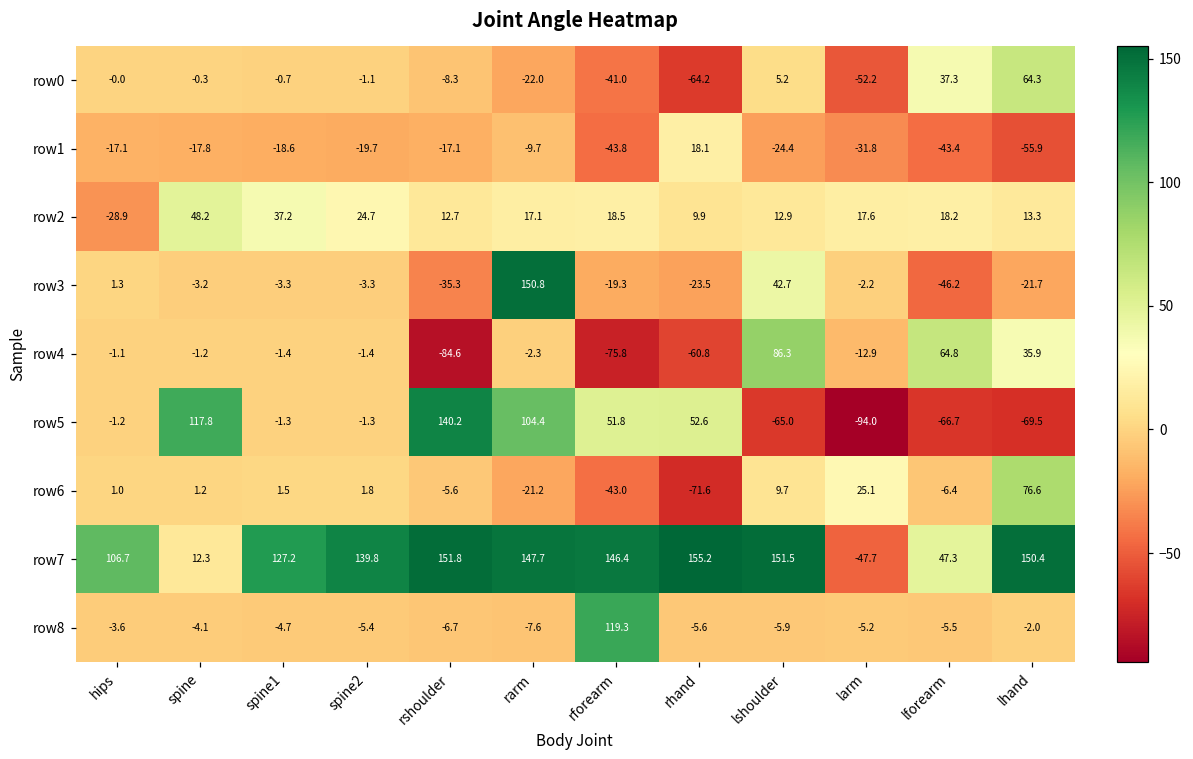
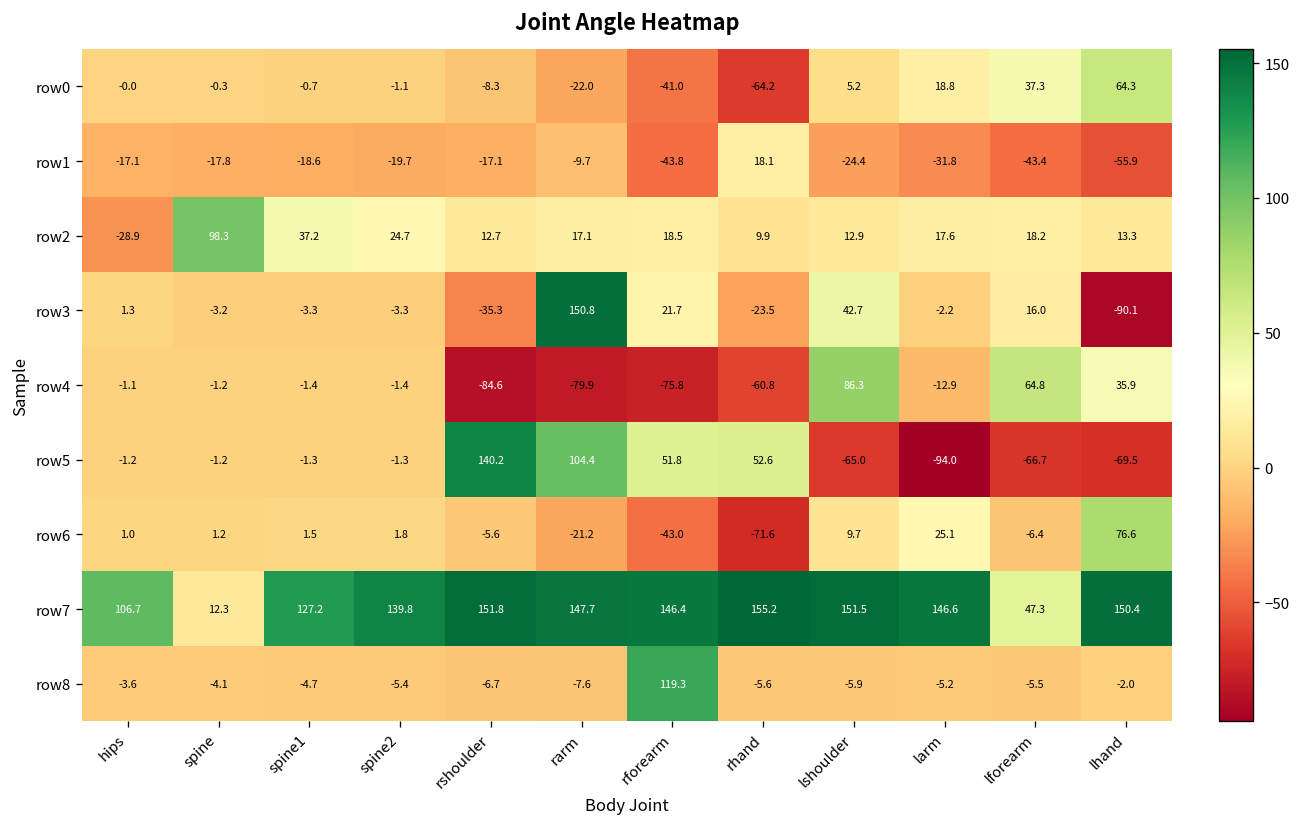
  {
    "row0": {
      "hips": -0.0,
      "spine": -0.3,
      "spine1": -0.7,
      "spine2": -1.1,
      "rshoulder": -8.3,
      "rarm": -22.0,
      "rforearm": -41.0,
      "rhand": -64.2,
      "lshoulder": 5.2,
-     "larm": -52.2,
+     "larm": 18.8,
      "lforearm": 37.3,
      "lhand": 64.3
    },
    "row1": {
      "hips": -17.1,
      "spine": -17.8,
      "spine1": -18.6,
      "spine2": -19.7,
      "rshoulder": -17.1,
      "rarm": -9.7,
      "rforearm": -43.8,
      "rhand": 18.1,
      "lshoulder": -24.4,
      "larm": -31.8,
      "lforearm": -43.4,
      "lhand": -55.9
    },
    "row2": {
      "hips": -28.9,
-     "spine": 48.2,
+     "spine": 98.3,
      "spine1": 37.2,
      "spine2": 24.7,
      "rshoulder": 12.7,
      "rarm": 17.1,
      "rforearm": 18.5,
      "rhand": 9.9,
      "lshoulder": 12.9,
      "larm": 17.6,
      "lforearm": 18.2,
      "lhand": 13.3
    },
    "row3": {
      "hips": 1.3,
      "spine": -3.2,
      "spine1": -3.3,
      "spine2": -3.3,
      "rshoulder": -35.3,
      "rarm": 150.8,
-     "rforearm": -19.3,
+     "rforearm": 21.7,
      "rhand": -23.5,
      "lshoulder": 42.7,
      "larm": -2.2,
-     "lforearm": -46.2,
-     "lhand": -21.7
+     "lforearm": 16.0,
+     "lhand": -90.1
    },
    "row4": {
      "hips": -1.1,
      "spine": -1.2,
      "spine1": -1.4,
      "spine2": -1.4,
      "rshoulder": -84.6,
-     "rarm": -2.3,
+     "rarm": -79.9,
      "rforearm": -75.8,
      "rhand": -60.8,
      "lshoulder": 86.3,
      "larm": -12.9,
      "lforearm": 64.8,
      "lhand": 35.9
    },
    "row5": {
      "hips": -1.2,
-     "spine": 117.8,
+     "spine": -1.2,
      "spine1": -1.3,
      "spine2": -1.3,
      "rshoulder": 140.2,
      "rarm": 104.4,
      "rforearm": 51.8,
      "rhand": 52.6,
      "lshoulder": -65.0,
      "larm": -94.0,
      "lforearm": -66.7,
      "lhand": -69.5
    },
    "row6": {
      "hips": 1.0,
      "spine": 1.2,
      "spine1": 1.5,
      "spine2": 1.8,
      "rshoulder": -5.6,
      "rarm": -21.2,
      "rforearm": -43.0,
      "rhand": -71.6,
      "lshoulder": 9.7,
      "larm": 25.1,
      "lforearm": -6.4,
      "lhand": 76.6
    },
    "row7": {
      "hips": 106.7,
      "spine": 12.3,
      "spine1": 127.2,
      "spine2": 139.8,
      "rshoulder": 151.8,
      "rarm": 147.7,
      "rforearm": 146.4,
      "rhand": 155.2,
      "lshoulder": 151.5,
-     "larm": -47.7,
+     "larm": 146.6,
      "lforearm": 47.3,
      "lhand": 150.4
    },
    "row8": {
      "hips": -3.6,
      "spine": -4.1,
      "spine1": -4.7,
      "spine2": -5.4,
      "rshoulder": -6.7,
      "rarm": -7.6,
      "rforearm": 119.3,
      "rhand": -5.6,
      "lshoulder": -5.9,
      "larm": -5.2,
      "lforearm": -5.5,
      "lhand": -2.0
    }
  }
